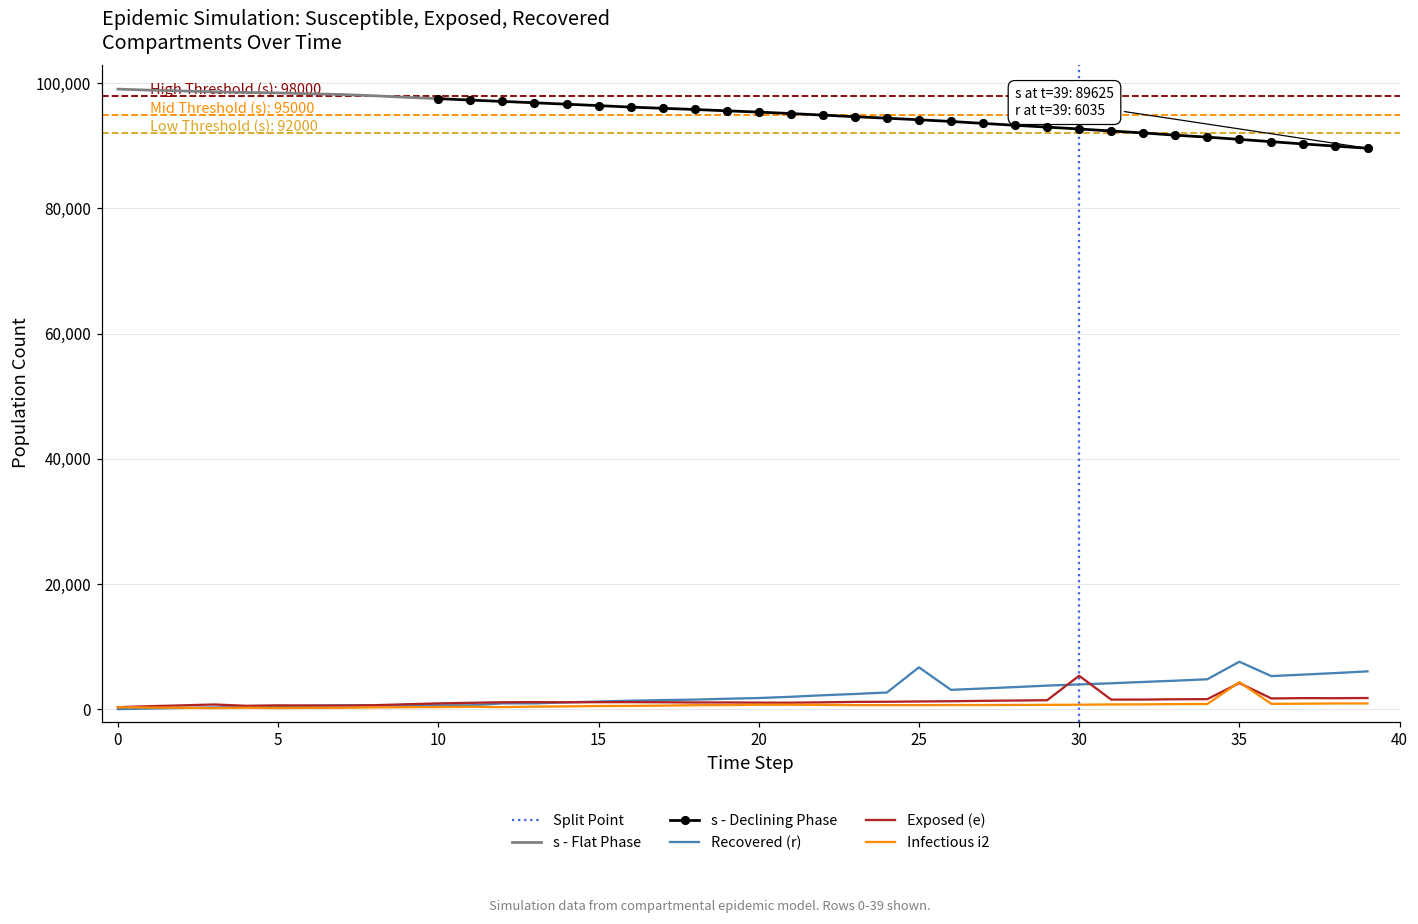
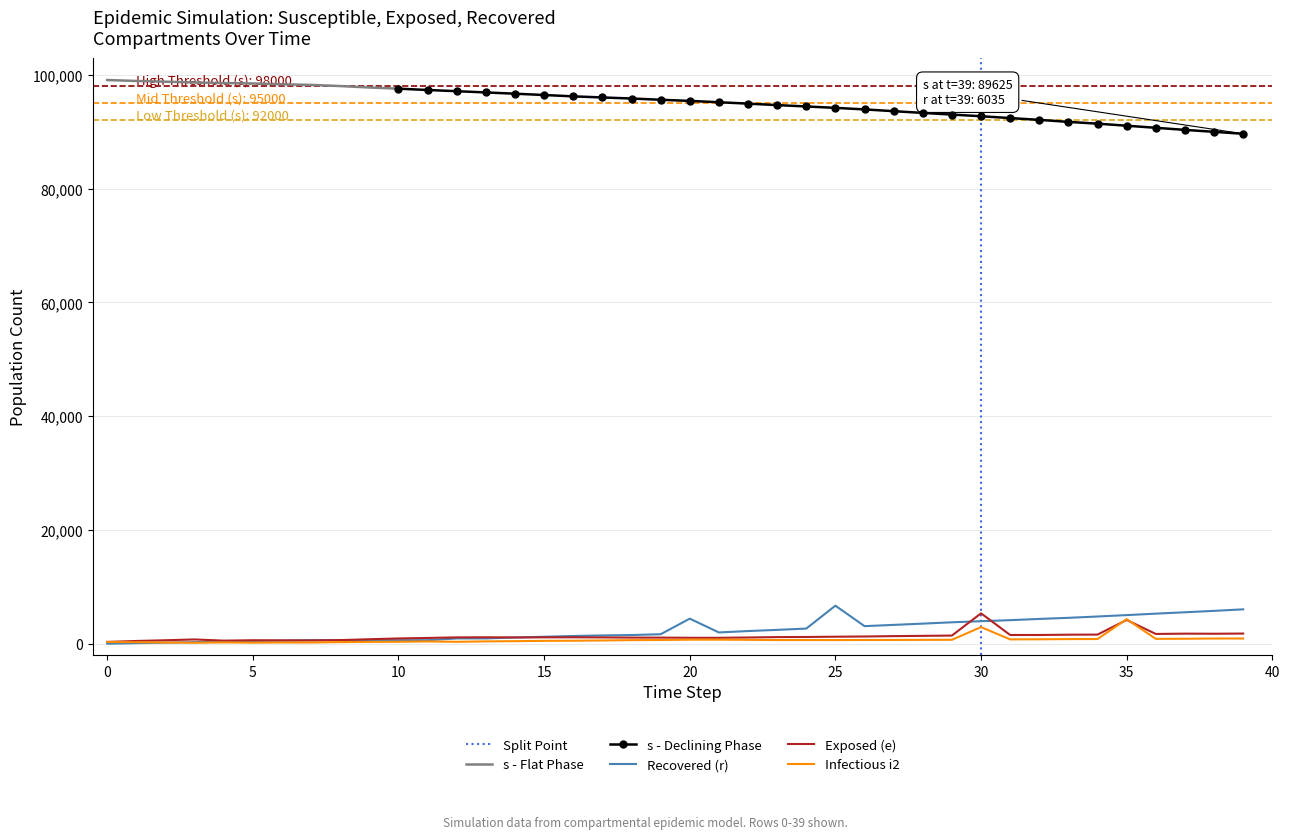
  {
    "Recovered (r)": {
-     "20": "2,000",
+     "20": "4,000",
      "25": "7,000",
      "30": "4,000",
-     "35": "8,000"
+     "35": "5,000"
    },
    "Exposed (e)": {
      "25": "1,000",
      "30": "5,000"
    },
    "Infectious i2": {
      "15": "0",
      "25": "1,000",
-     "30": "1,000"
+     "30": "3,000"
    }
  }
